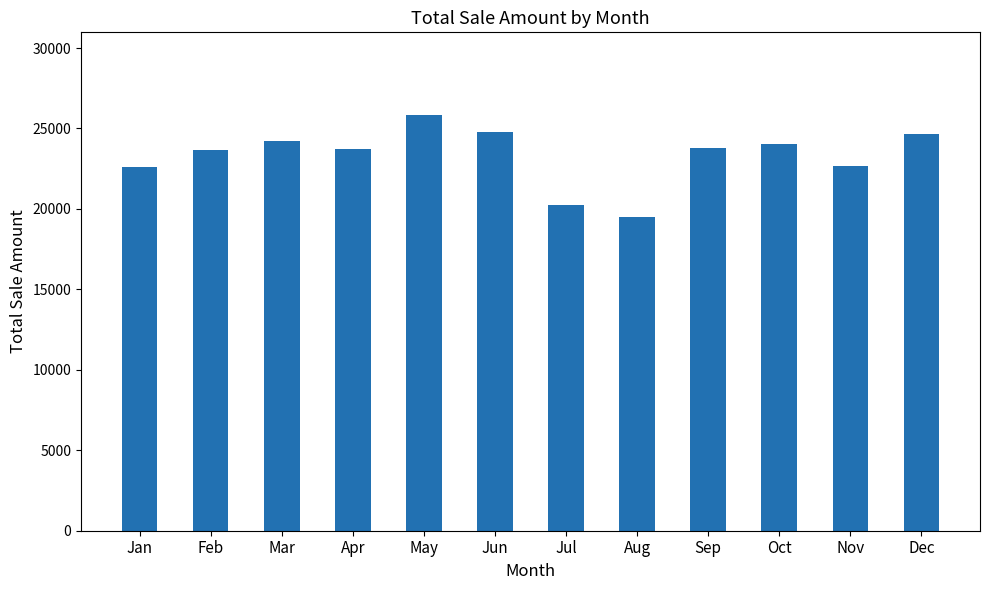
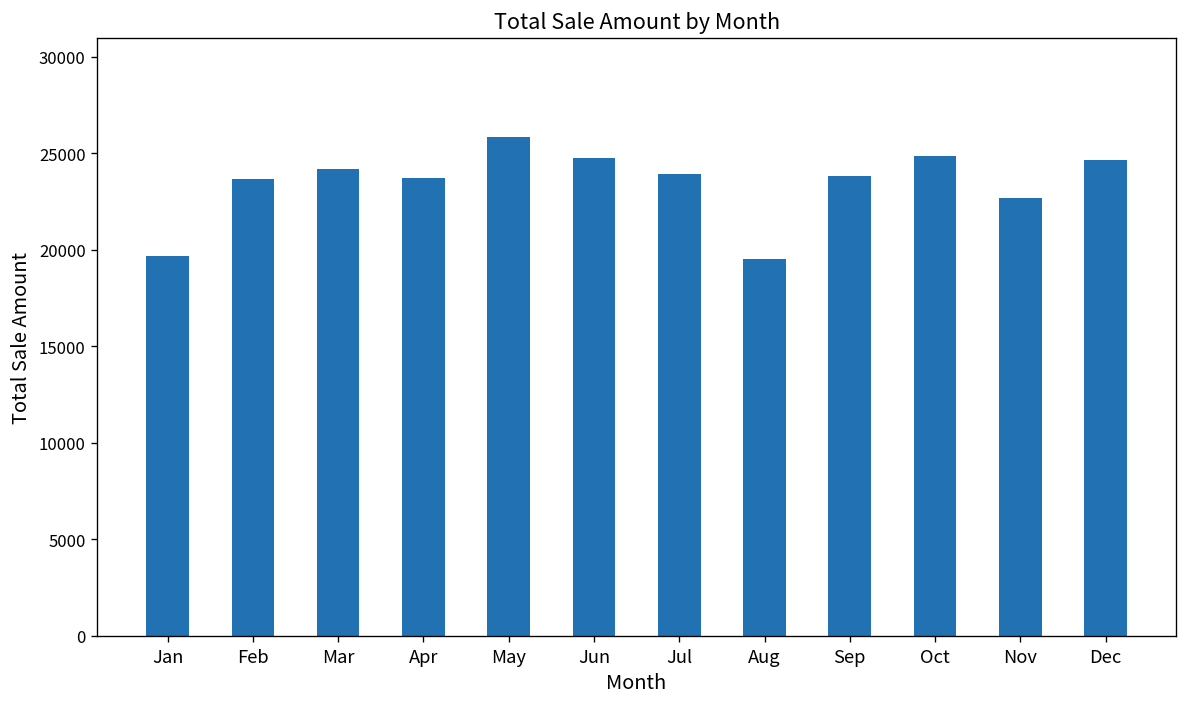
  {
-   "Jan": 22600,
+   "Jan": 19700,
    "Feb": 23700,
    "Mar": 24200,
    "Apr": 23700,
    "May": 25800,
    "Jun": 24800,
-   "Jul": 20300,
+   "Jul": 23900,
    "Aug": 19500,
    "Sep": 23800,
-   "Oct": 24000,
+   "Oct": 24900,
    "Nov": 22700,
    "Dec": 24600
  }
